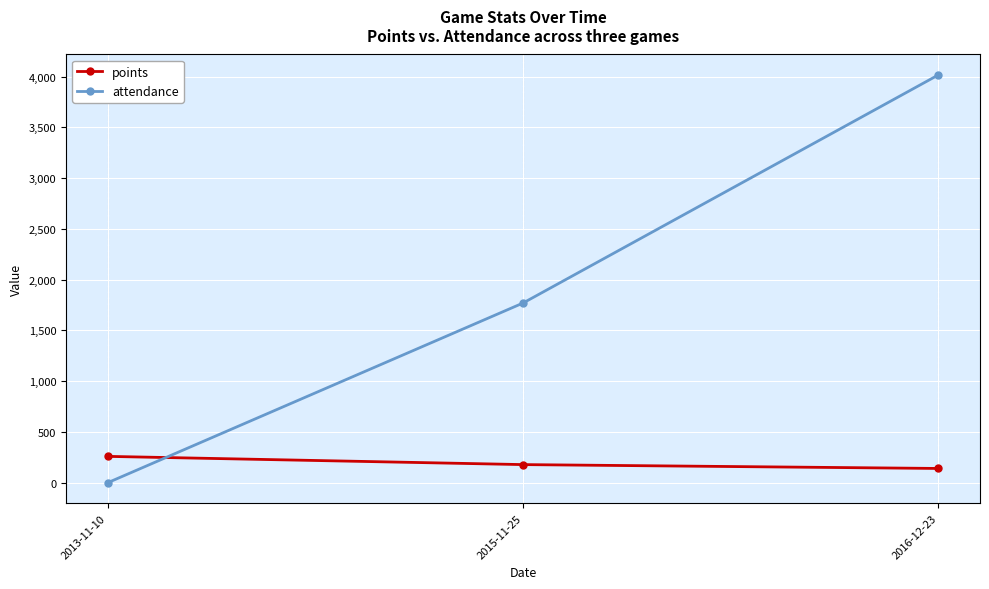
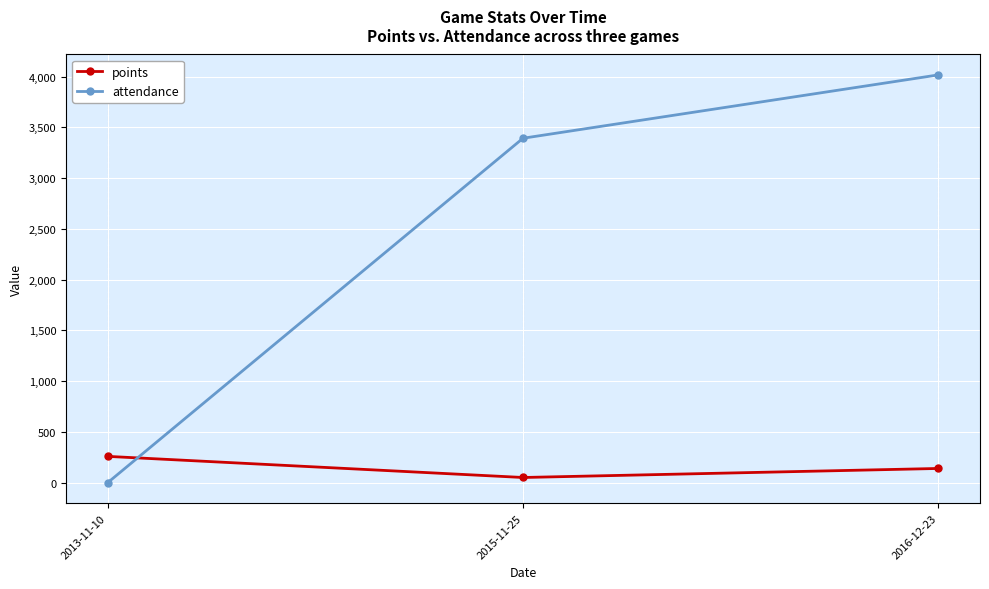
  {
    "points": {
      "2013-11-10": "260",
-     "2015-11-25": "180",
+     "2015-11-25": "50",
      "2016-12-23": "140"
    },
    "attendance": {
      "2013-11-10": "0",
-     "2015-11-25": "1,770",
+     "2015-11-25": "3,390",
      "2016-12-23": "4,020"
    }
  }
